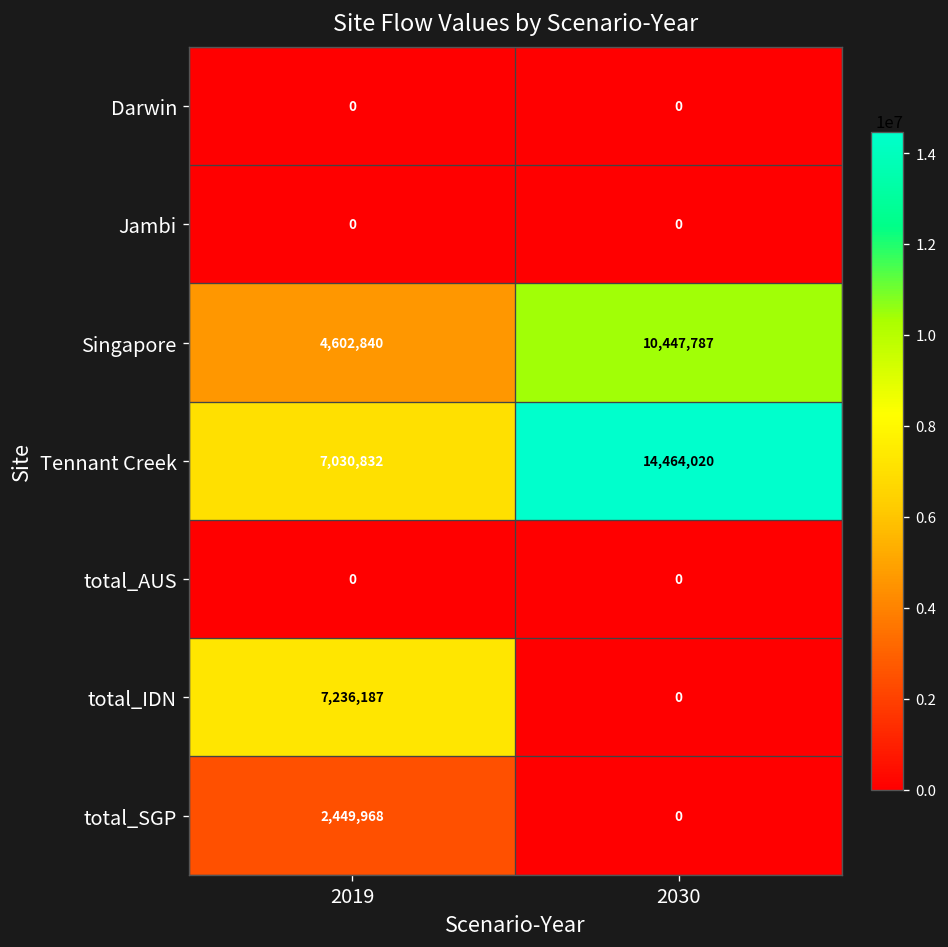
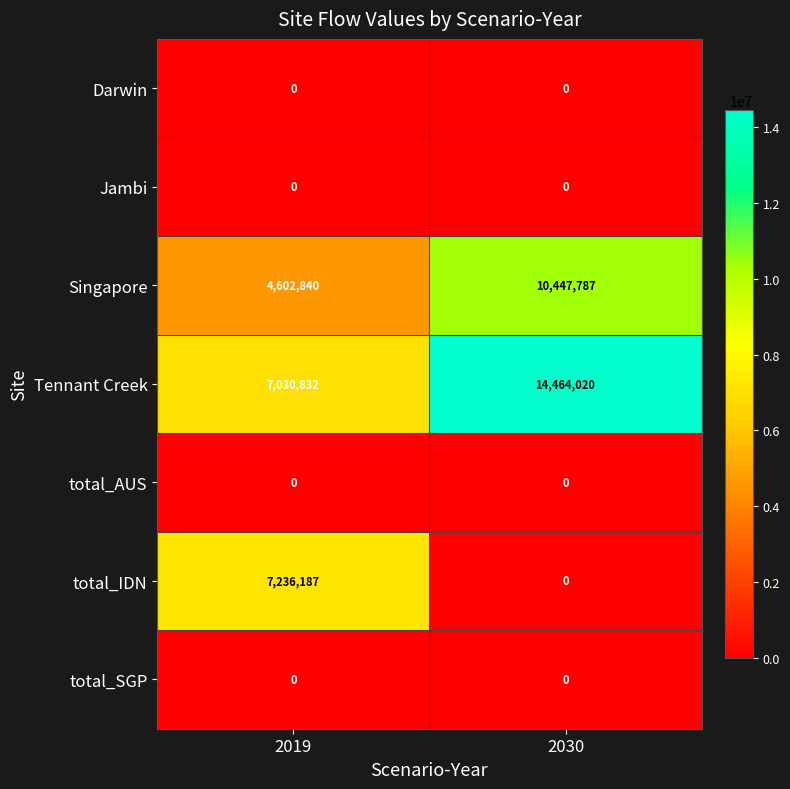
  {
    "Darwin": {
      "2019": "0",
      "2030": "0"
    },
    "Jambi": {
      "2019": "0",
      "2030": "0"
    },
    "Singapore": {
      "2019": "4,602,840",
      "2030": "10,447,787"
    },
    "Tennant Creek": {
      "2019": "7,030,832",
      "2030": "14,464,020"
    },
    "total_AUS": {
      "2019": "0",
      "2030": "0"
    },
    "total_IDN": {
      "2019": "7,236,187",
      "2030": "0"
    },
    "total_SGP": {
-     "2019": "2,449,968",
+     "2019": "0",
      "2030": "0"
    }
  }
